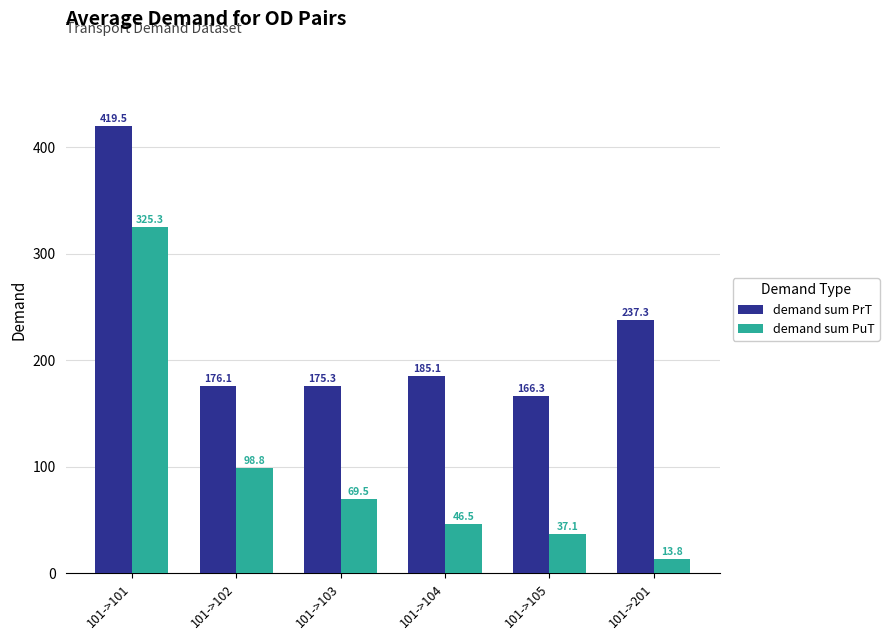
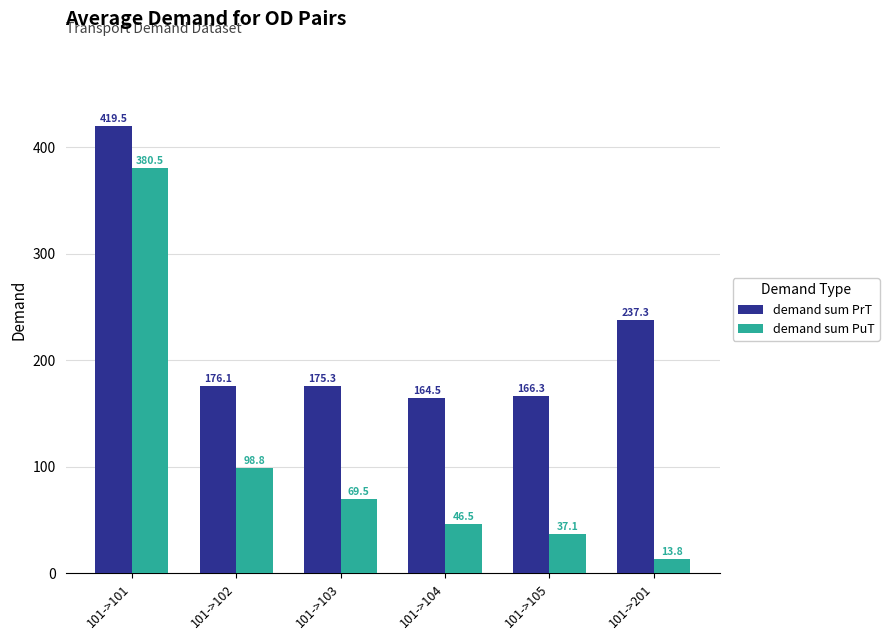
  {
    "demand sum PrT": {
      "101->101": 419.5,
      "101->102": 176.1,
      "101->103": 175.3,
-     "101->104": 185.1,
+     "101->104": 164.5,
      "101->105": 166.3,
      "101->201": 237.3
    },
    "demand sum PuT": {
-     "101->101": 325.3,
+     "101->101": 380.5,
      "101->102": 98.8,
      "101->103": 69.5,
      "101->104": 46.5,
      "101->105": 37.1,
      "101->201": 13.8
    }
  }
